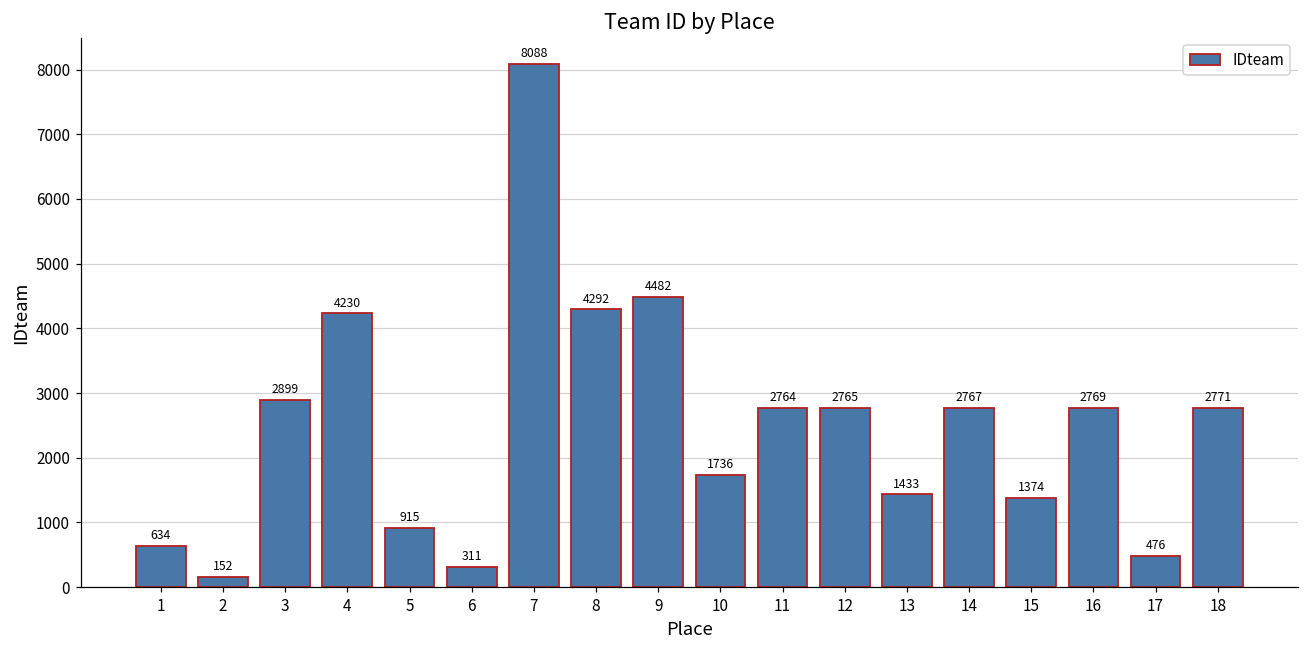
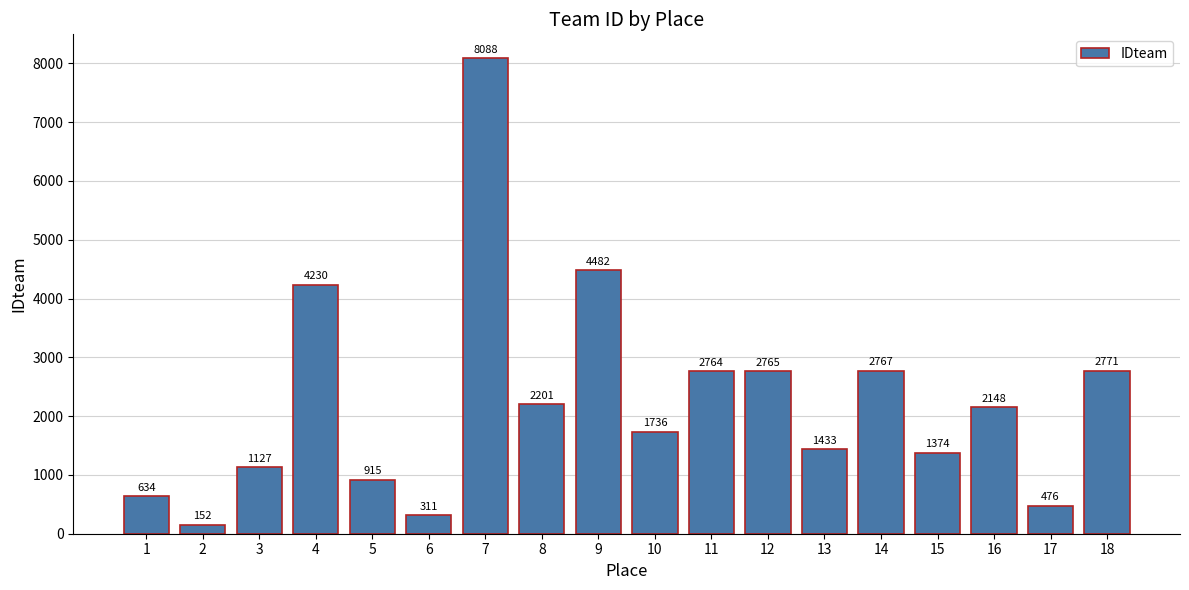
  {
    "1": 634,
    "2": 152,
-   "3": 2899,
+   "3": 1127,
    "4": 4230,
    "5": 915,
    "6": 311,
    "7": 8088,
-   "8": 4292,
+   "8": 2201,
    "9": 4482,
    "10": 1736,
    "11": 2764,
    "12": 2765,
    "13": 1433,
    "14": 2767,
    "15": 1374,
-   "16": 2769,
+   "16": 2148,
    "17": 476,
    "18": 2771
  }
